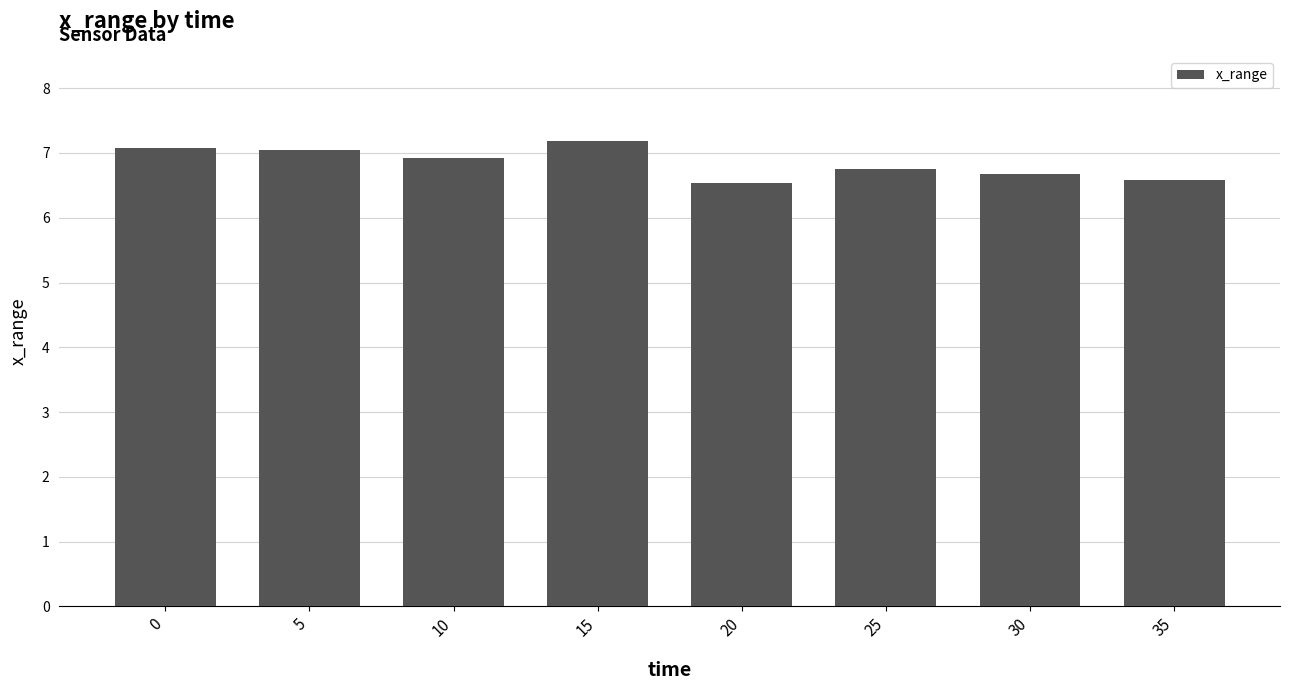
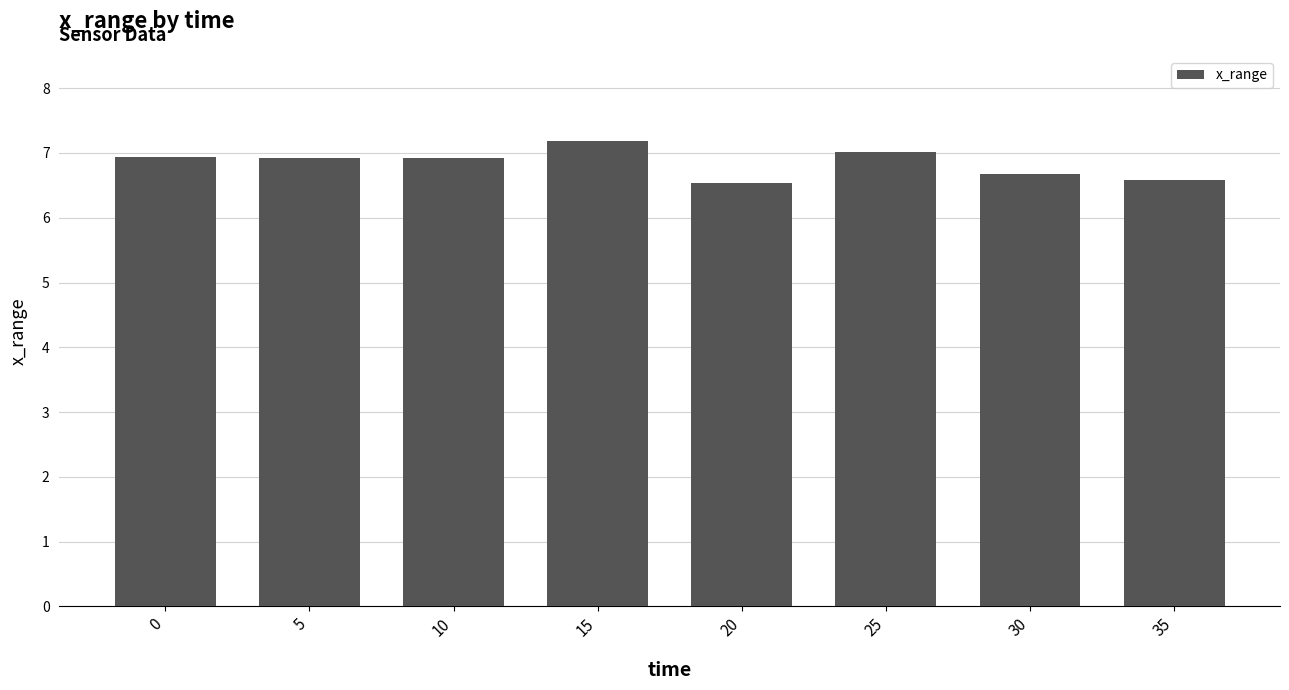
  {
-   "0": 7.1,
-   "5": 7.0,
+   "0": 6.9,
+   "5": 6.9,
    "10": 6.9,
    "15": 7.2,
    "20": 6.5,
-   "25": 6.8,
+   "25": 7.0,
    "30": 6.7,
    "35": 6.6
  }
